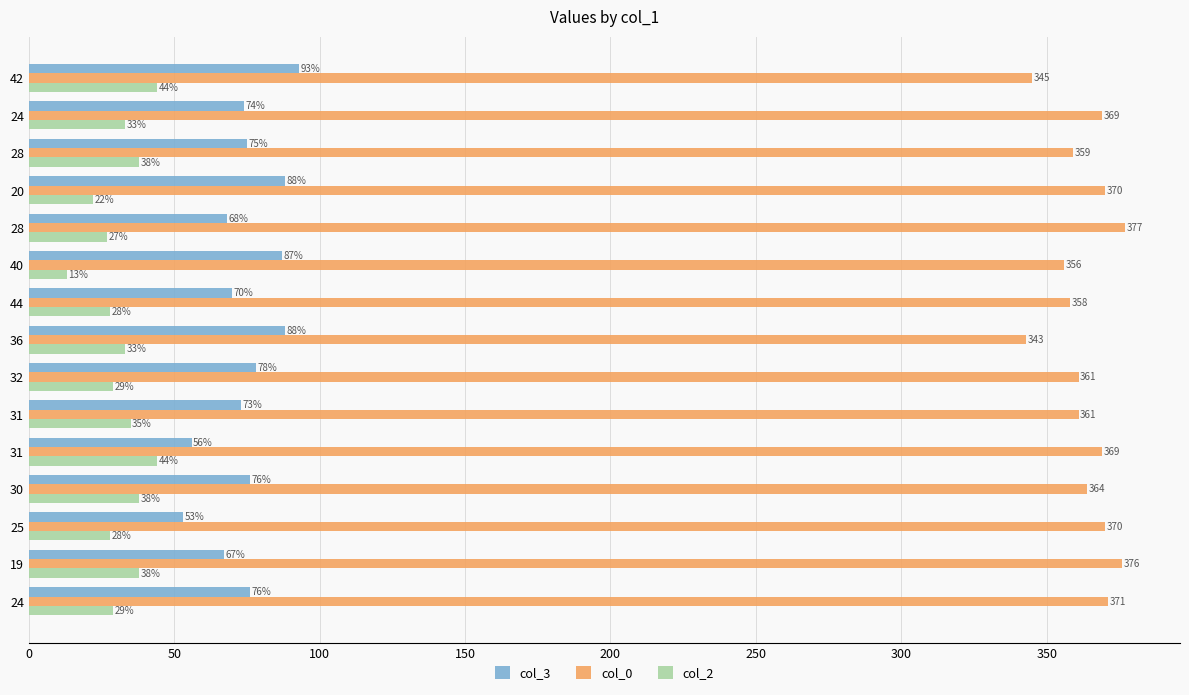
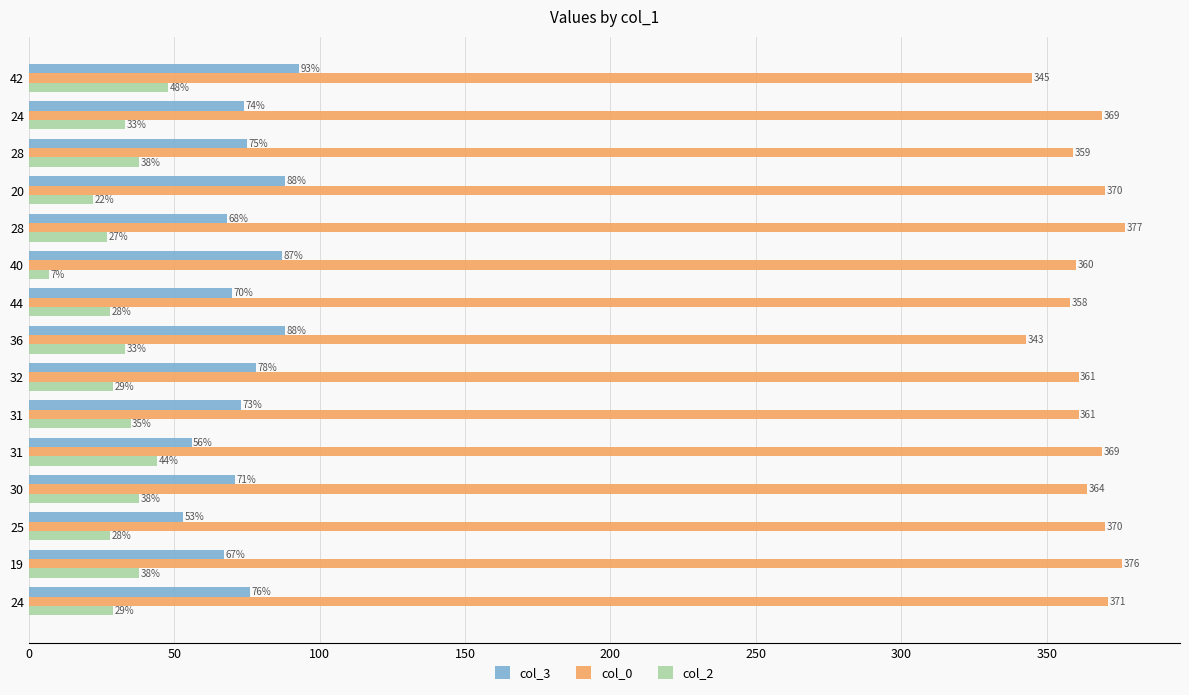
  {
    "col_3": {
      "42": "93%",
      "20": "88%",
      "40": "87%",
      "44": "70%",
      "36": "88%",
      "32": "78%",
-     "30": "76%",
+     "30": "71%",
      "25": "53%",
      "19": "67%"
    },
    "col_0": {
      "42": "345",
      "20": "370",
-     "40": "356",
+     "40": "360",
      "44": "358",
      "36": "343",
      "32": "361",
      "30": "364",
      "25": "370",
      "19": "376"
    },
    "col_2": {
-     "42": "44%",
+     "42": "48%",
      "20": "22%",
-     "40": "13%",
+     "40": "7%",
      "44": "28%",
      "36": "33%",
      "32": "29%",
      "30": "38%",
      "25": "28%",
      "19": "38%"
    }
  }
